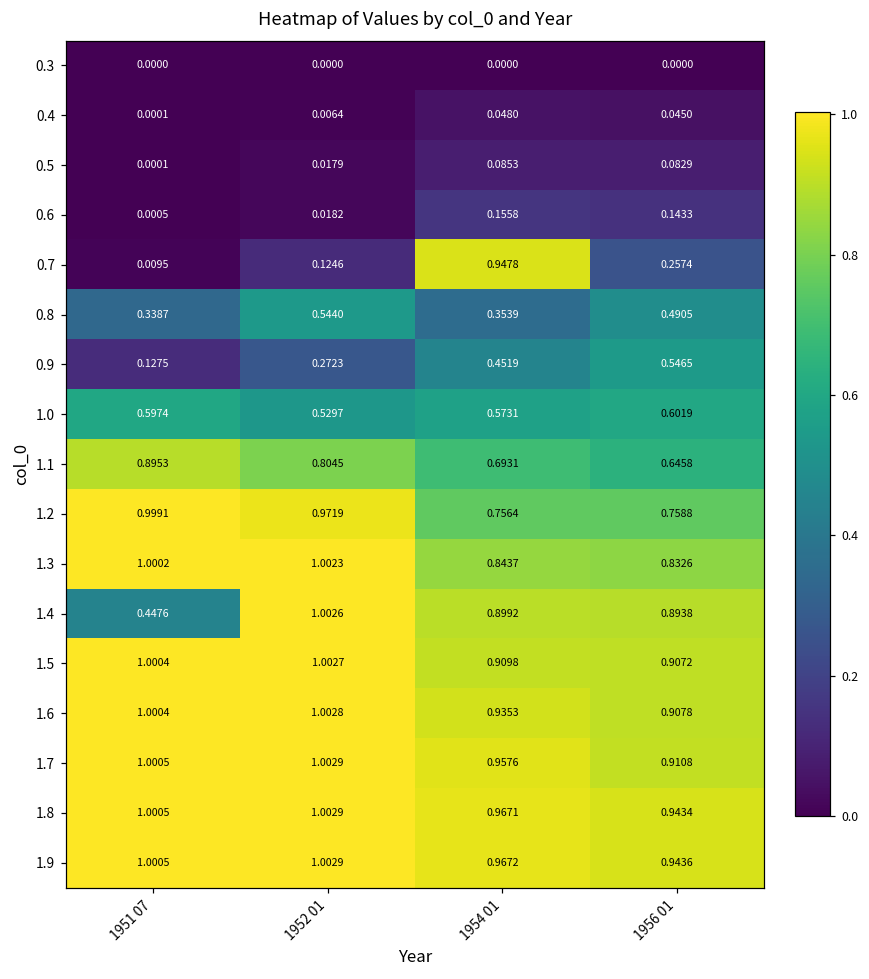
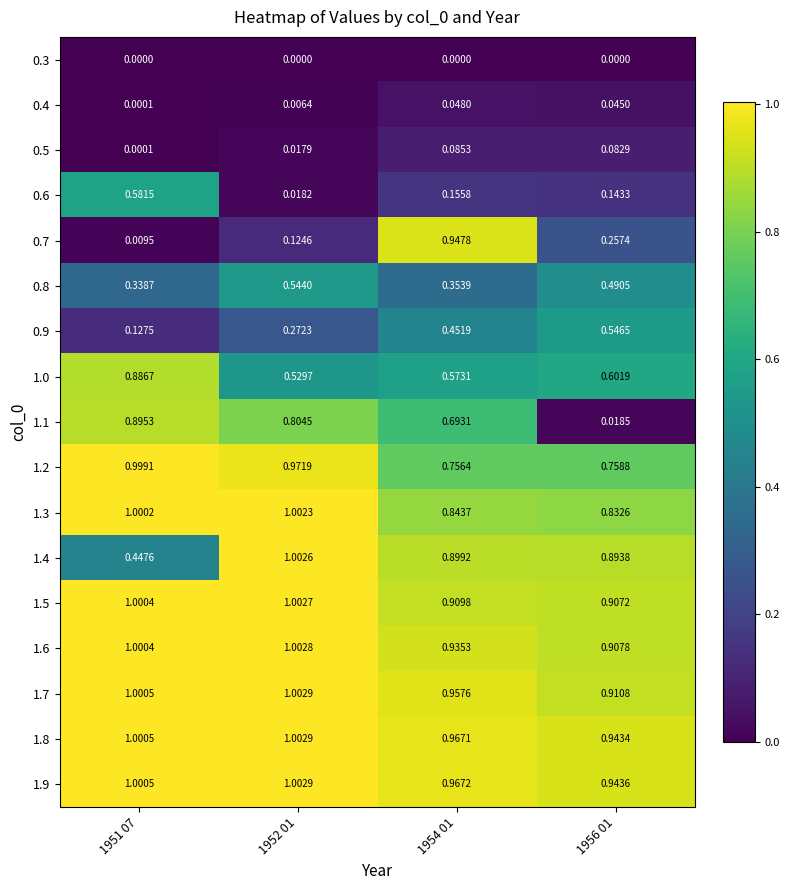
  {
    "0.3": {
      "1951 07": 0.0000,
      "1952 01": 0.0000,
      "1954 01": 0.0000,
      "1956 01": 0.0000
    },
    "0.4": {
      "1951 07": 0.0001,
      "1952 01": 0.0064,
      "1954 01": 0.0480,
      "1956 01": 0.0450
    },
    "0.5": {
      "1951 07": 0.0001,
      "1952 01": 0.0179,
      "1954 01": 0.0853,
      "1956 01": 0.0829
    },
    "0.6": {
-     "1951 07": 0.0005,
+     "1951 07": 0.5815,
      "1952 01": 0.0182,
      "1954 01": 0.1558,
      "1956 01": 0.1433
    },
    "0.7": {
      "1951 07": 0.0095,
      "1952 01": 0.1246,
      "1954 01": 0.9478,
      "1956 01": 0.2574
    },
    "0.8": {
      "1951 07": 0.3387,
      "1952 01": 0.5440,
      "1954 01": 0.3539,
      "1956 01": 0.4905
    },
    "0.9": {
      "1951 07": 0.1275,
      "1952 01": 0.2723,
      "1954 01": 0.4519,
      "1956 01": 0.5465
    },
    "1.0": {
-     "1951 07": 0.5974,
+     "1951 07": 0.8867,
      "1952 01": 0.5297,
      "1954 01": 0.5731,
      "1956 01": 0.6019
    },
    "1.1": {
      "1951 07": 0.8953,
      "1952 01": 0.8045,
      "1954 01": 0.6931,
-     "1956 01": 0.6458
+     "1956 01": 0.0185
    },
    "1.2": {
      "1951 07": 0.9991,
      "1952 01": 0.9719,
      "1954 01": 0.7564,
      "1956 01": 0.7588
    },
    "1.3": {
      "1951 07": 1.0002,
      "1952 01": 1.0023,
      "1954 01": 0.8437,
      "1956 01": 0.8326
    },
    "1.4": {
      "1951 07": 0.4476,
      "1952 01": 1.0026,
      "1954 01": 0.8992,
      "1956 01": 0.8938
    },
    "1.5": {
      "1951 07": 1.0004,
      "1952 01": 1.0027,
      "1954 01": 0.9098,
      "1956 01": 0.9072
    },
    "1.6": {
      "1951 07": 1.0004,
      "1952 01": 1.0028,
      "1954 01": 0.9353,
      "1956 01": 0.9078
    },
    "1.7": {
      "1951 07": 1.0005,
      "1952 01": 1.0029,
      "1954 01": 0.9576,
      "1956 01": 0.9108
    },
    "1.8": {
      "1951 07": 1.0005,
      "1952 01": 1.0029,
      "1954 01": 0.9671,
      "1956 01": 0.9434
    },
    "1.9": {
      "1951 07": 1.0005,
      "1952 01": 1.0029,
      "1954 01": 0.9672,
      "1956 01": 0.9436
    }
  }
